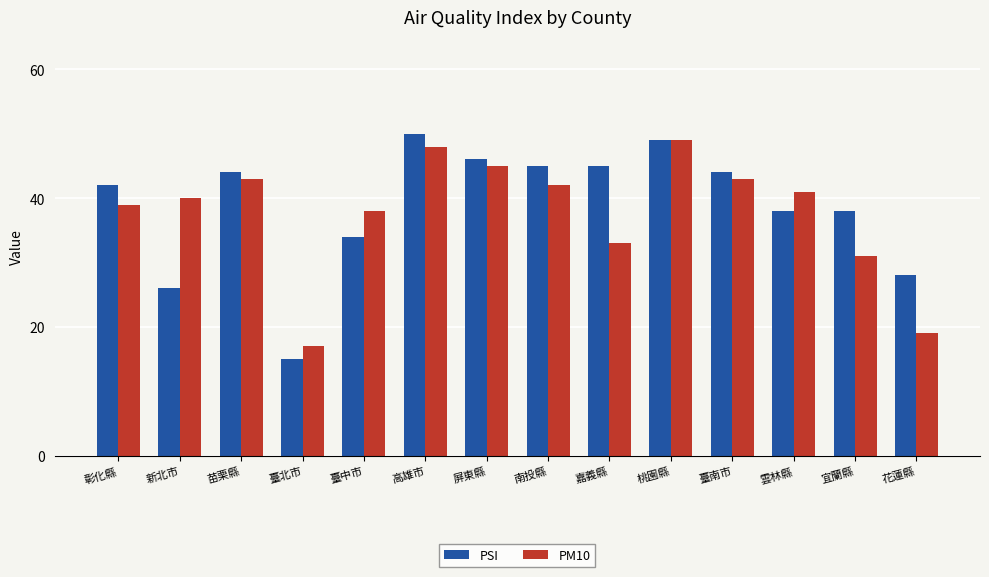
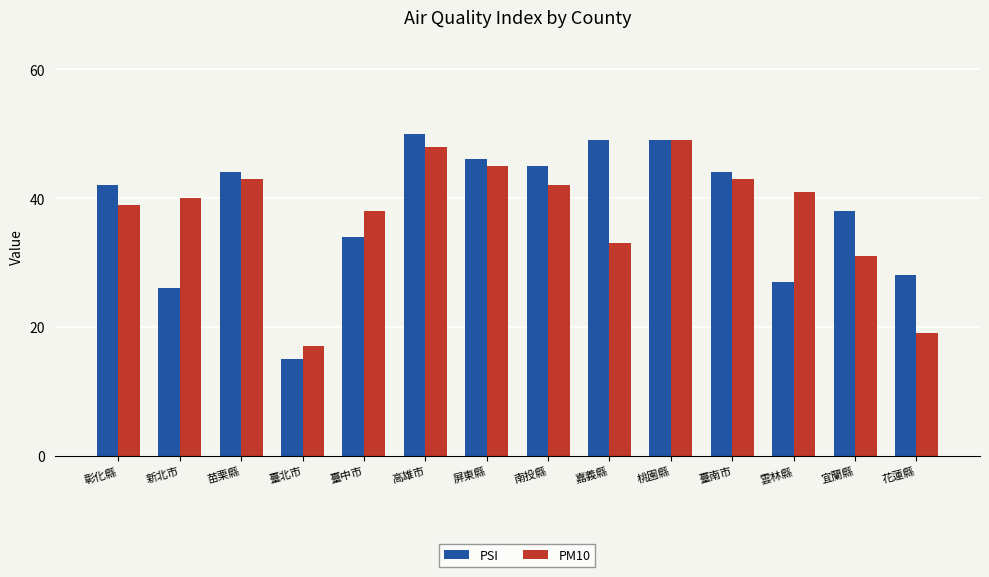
  {
    "PSI": {
      "彰化縣": 42,
      "新北市": 26,
      "苗栗縣": 44,
      "臺北市": 15,
      "臺中市": 34,
      "高雄市": 50,
      "屏東縣": 46,
      "南投縣": 45,
-     "嘉義縣": 45,
+     "嘉義縣": 49,
      "桃園縣": 49,
      "臺南市": 44,
-     "雲林縣": 38,
+     "雲林縣": 27,
      "宜蘭縣": 38,
      "花蓮縣": 28
    },
    "PM10": {
      "彰化縣": 39,
      "新北市": 40,
      "苗栗縣": 43,
      "臺北市": 17,
      "臺中市": 38,
      "高雄市": 48,
      "屏東縣": 45,
      "南投縣": 42,
      "嘉義縣": 33,
      "桃園縣": 49,
      "臺南市": 43,
      "雲林縣": 41,
      "宜蘭縣": 31,
      "花蓮縣": 19
    }
  }
